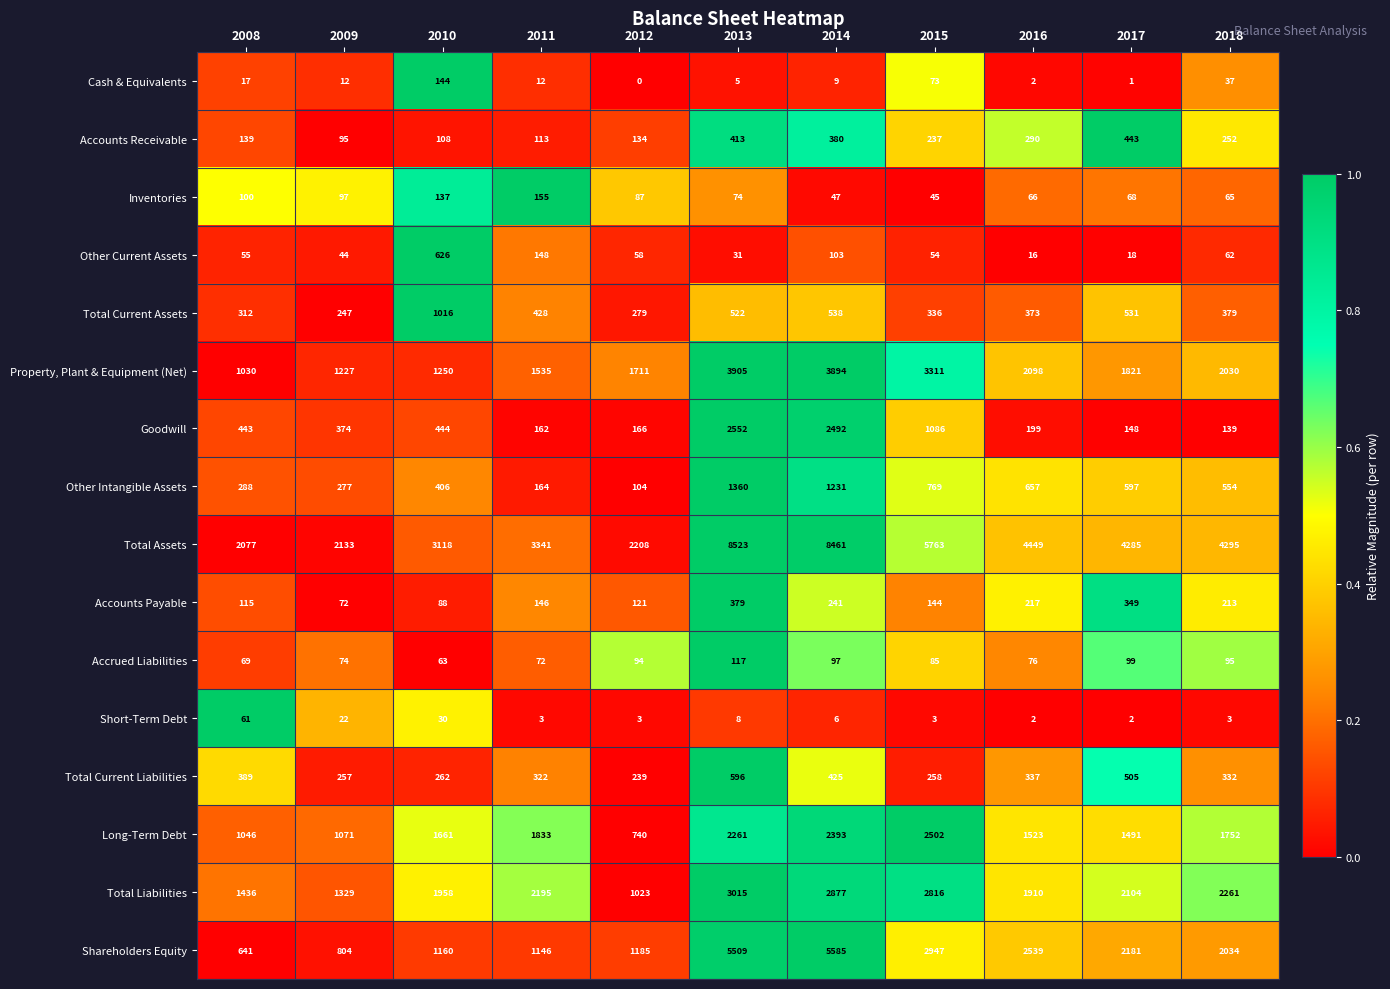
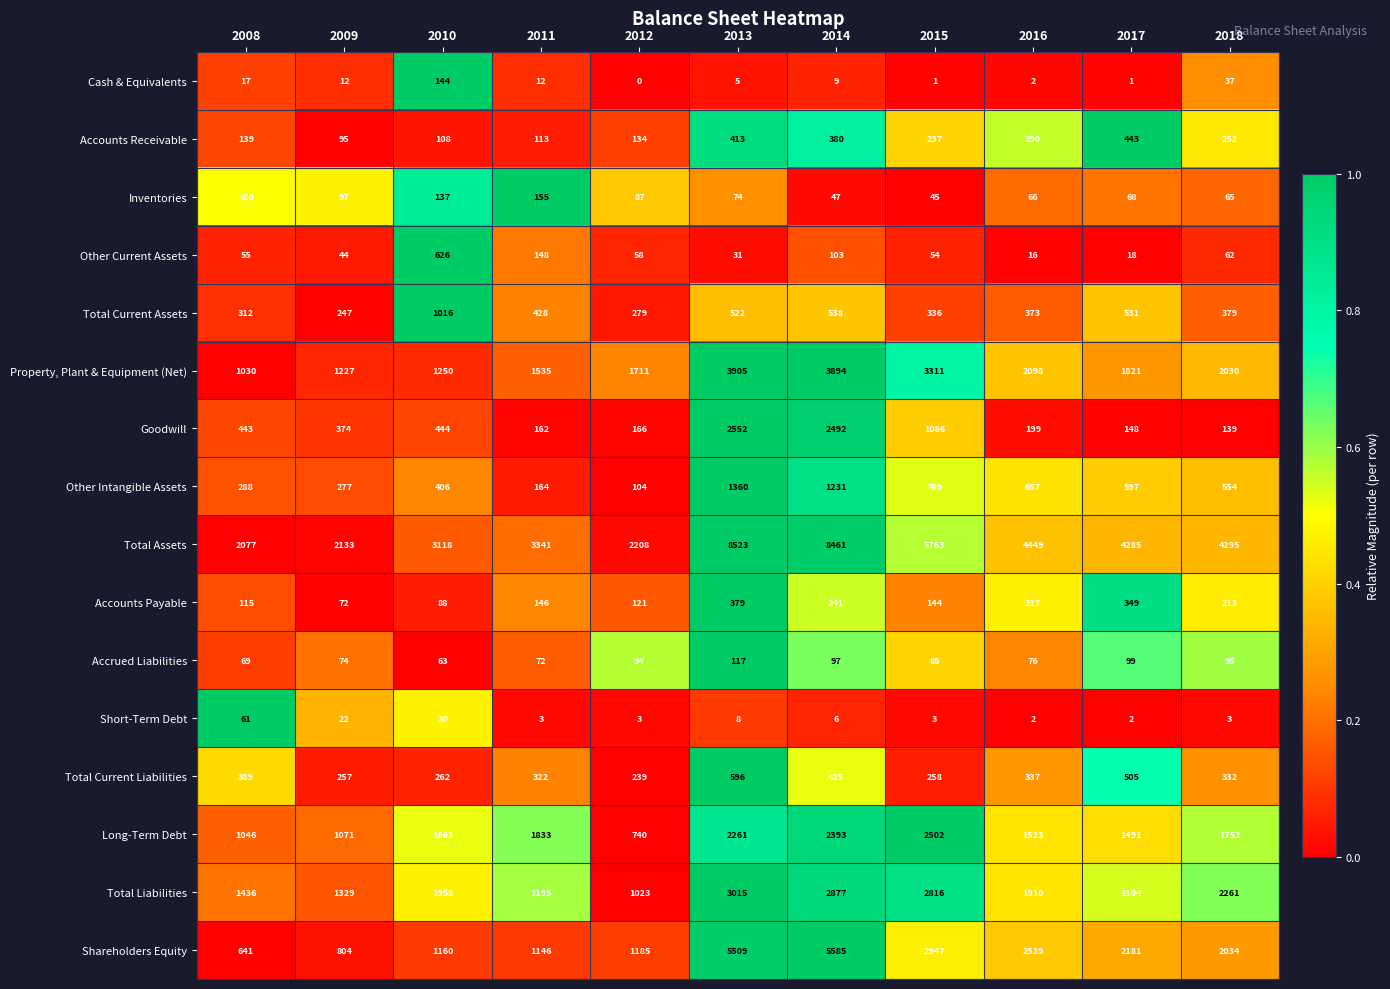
  {
    "Cash & Equivalents": {
      "2008": 17,
      "2009": 12,
      "2010": 144,
      "2011": 12,
      "2012": 0,
      "2013": 5,
      "2014": 9,
-     "2015": 73,
+     "2015": 1,
      "2016": 2,
      "2017": 1,
      "2018": 37
    },
    "Accounts Receivable": {
      "2008": 139,
      "2009": 95,
      "2010": 108,
      "2011": 113,
      "2012": 134,
      "2013": 413,
      "2014": 380,
      "2015": 237,
      "2016": 290,
      "2017": 443,
      "2018": 252
    },
    "Inventories": {
      "2008": 100,
      "2009": 97,
      "2010": 137,
      "2011": 155,
      "2012": 87,
      "2013": 74,
      "2014": 47,
      "2015": 45,
      "2016": 66,
      "2017": 68,
      "2018": 65
    },
    "Other Current Assets": {
      "2008": 55,
      "2009": 44,
      "2010": 626,
      "2011": 148,
      "2012": 58,
      "2013": 31,
      "2014": 103,
      "2015": 54,
      "2016": 16,
      "2017": 18,
      "2018": 62
    },
    "Total Current Assets": {
      "2008": 312,
      "2009": 247,
      "2010": 1016,
      "2011": 428,
      "2012": 279,
      "2013": 522,
      "2014": 538,
      "2015": 336,
      "2016": 373,
      "2017": 531,
      "2018": 379
    },
    "Property, Plant & Equipment (Net)": {
      "2008": 1030,
      "2009": 1227,
      "2010": 1250,
      "2011": 1535,
      "2012": 1711,
      "2013": 3905,
      "2014": 3894,
      "2015": 3311,
      "2016": 2098,
      "2017": 1821,
      "2018": 2030
    },
    "Goodwill": {
      "2008": 443,
      "2009": 374,
      "2010": 444,
      "2011": 162,
      "2012": 166,
      "2013": 2552,
      "2014": 2492,
      "2015": 1086,
      "2016": 199,
      "2017": 148,
      "2018": 139
    },
    "Other Intangible Assets": {
      "2008": 288,
      "2009": 277,
      "2010": 406,
      "2011": 164,
      "2012": 104,
      "2013": 1360,
      "2014": 1231,
      "2015": 769,
      "2016": 657,
      "2017": 597,
      "2018": 554
    },
    "Total Assets": {
      "2008": 2077,
      "2009": 2133,
      "2010": 3118,
      "2011": 3341,
      "2012": 2208,
      "2013": 8523,
      "2014": 8461,
      "2015": 5763,
      "2016": 4449,
      "2017": 4285,
      "2018": 4295
    },
    "Accounts Payable": {
      "2008": 115,
      "2009": 72,
      "2010": 88,
      "2011": 146,
      "2012": 121,
      "2013": 379,
      "2014": 241,
      "2015": 144,
      "2016": 217,
      "2017": 349,
      "2018": 213
    },
    "Accrued Liabilities": {
      "2008": 69,
      "2009": 74,
      "2010": 63,
      "2011": 72,
      "2012": 94,
      "2013": 117,
      "2014": 97,
      "2015": 85,
      "2016": 76,
      "2017": 99,
      "2018": 95
    },
    "Short-Term Debt": {
      "2008": 61,
      "2009": 22,
      "2010": 30,
      "2011": 3,
      "2012": 3,
      "2013": 8,
      "2014": 6,
      "2015": 3,
      "2016": 2,
      "2017": 2,
      "2018": 3
    },
    "Total Current Liabilities": {
      "2008": 389,
      "2009": 257,
      "2010": 262,
      "2011": 322,
      "2012": 239,
      "2013": 596,
      "2014": 425,
      "2015": 258,
      "2016": 337,
      "2017": 505,
      "2018": 332
    },
    "Long-Term Debt": {
      "2008": 1046,
      "2009": 1071,
      "2010": 1661,
      "2011": 1833,
      "2012": 740,
      "2013": 2261,
      "2014": 2393,
      "2015": 2502,
      "2016": 1523,
      "2017": 1491,
      "2018": 1752
    },
    "Total Liabilities": {
      "2008": 1436,
      "2009": 1329,
      "2010": 1958,
      "2011": 2195,
      "2012": 1023,
      "2013": 3015,
      "2014": 2877,
      "2015": 2816,
      "2016": 1910,
      "2017": 2104,
      "2018": 2261
    },
    "Shareholders Equity": {
      "2008": 641,
      "2009": 804,
      "2010": 1160,
      "2011": 1146,
      "2012": 1185,
      "2013": 5509,
      "2014": 5585,
      "2015": 2947,
      "2016": 2539,
      "2017": 2181,
      "2018": 2034
    }
  }
